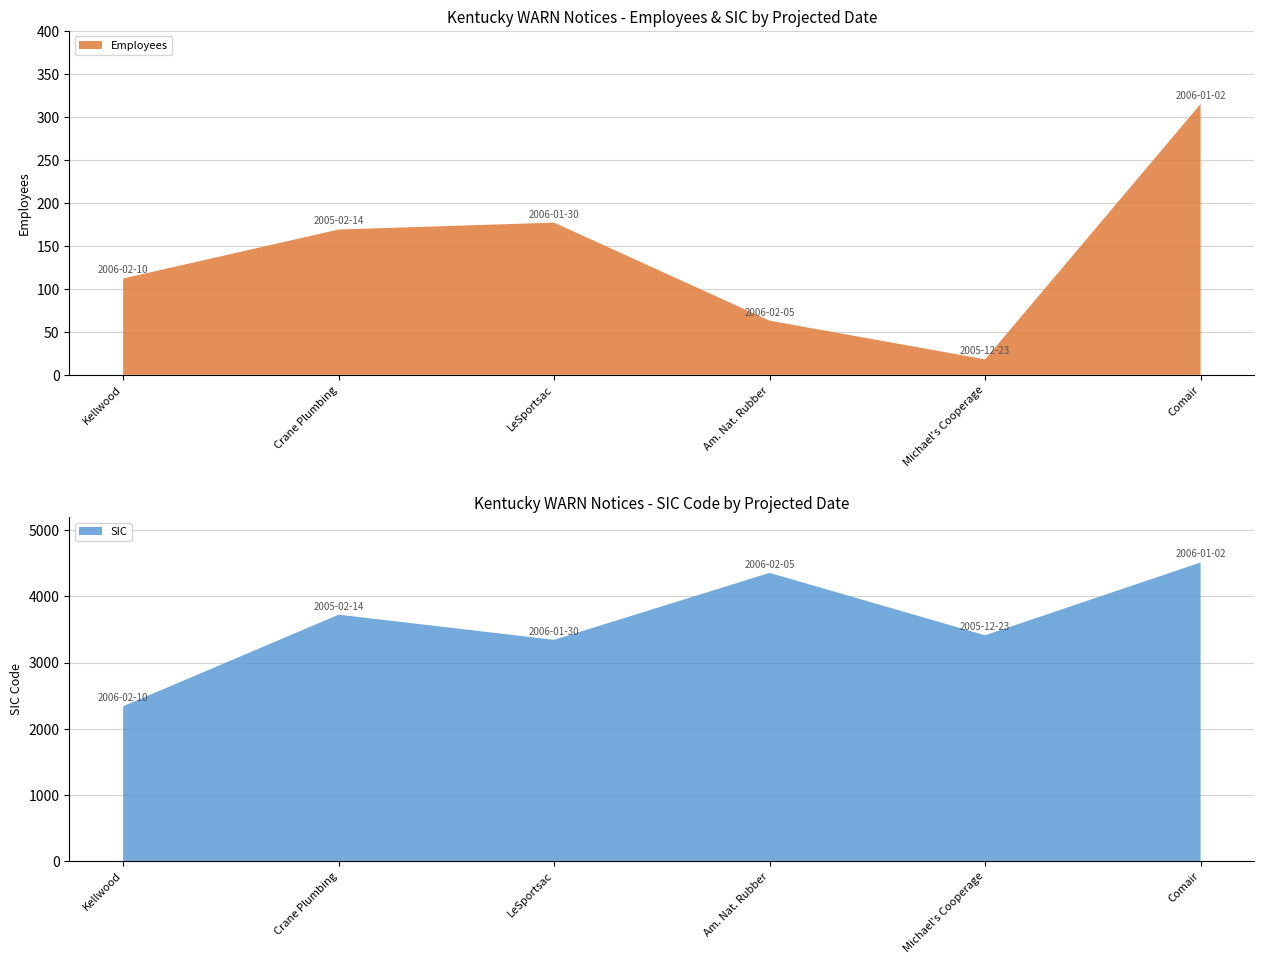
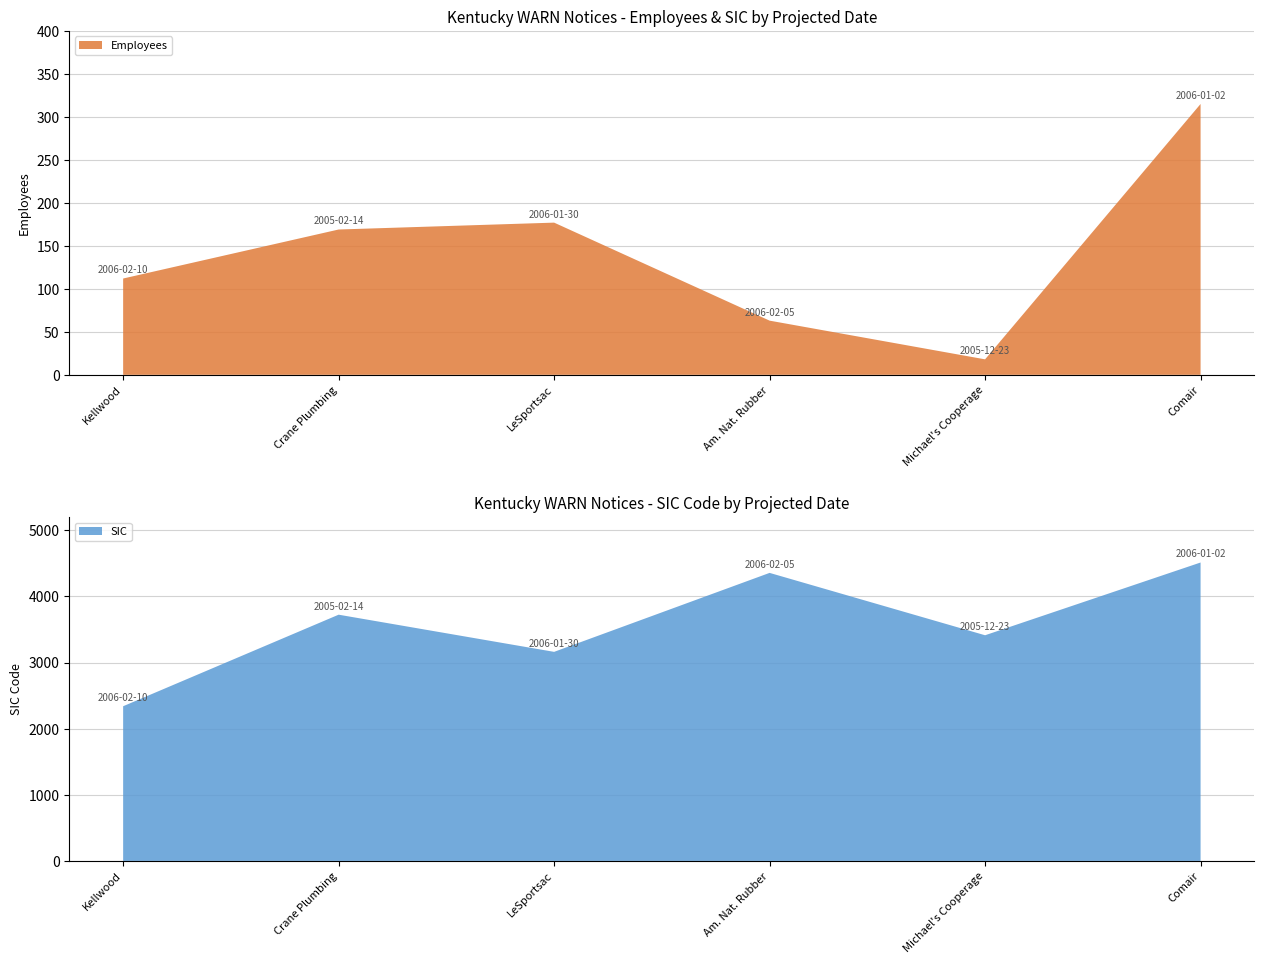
  {
    "Kentucky WARN Notices - SIC Code by Projected Date": {
-     "LeSportsac": 3300
+     "LeSportsac": 3200
    }
  }
